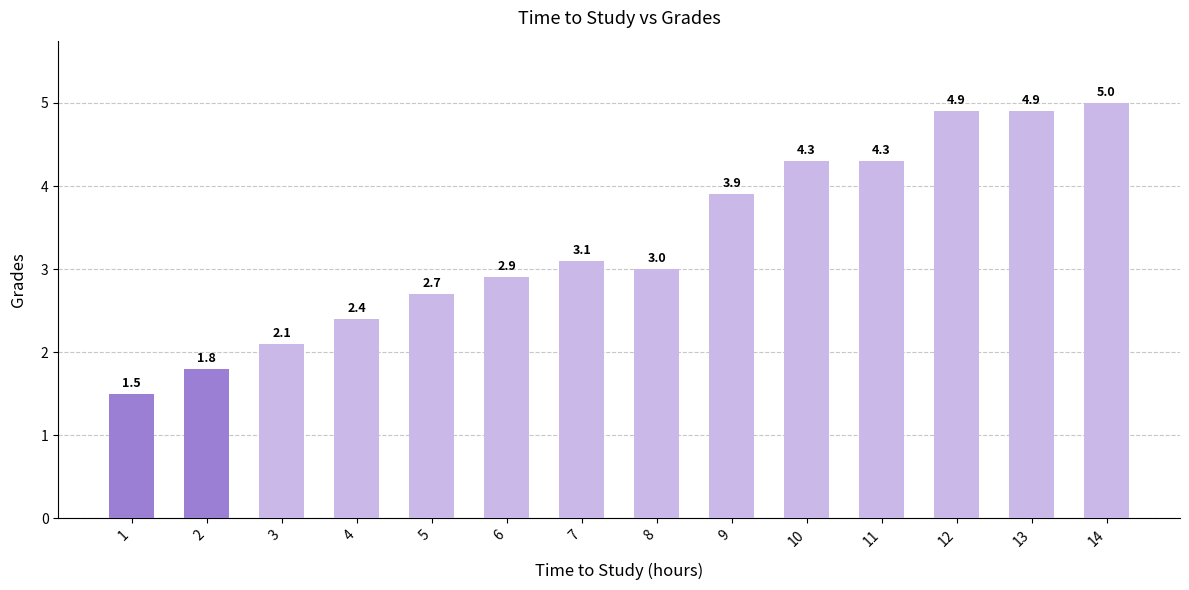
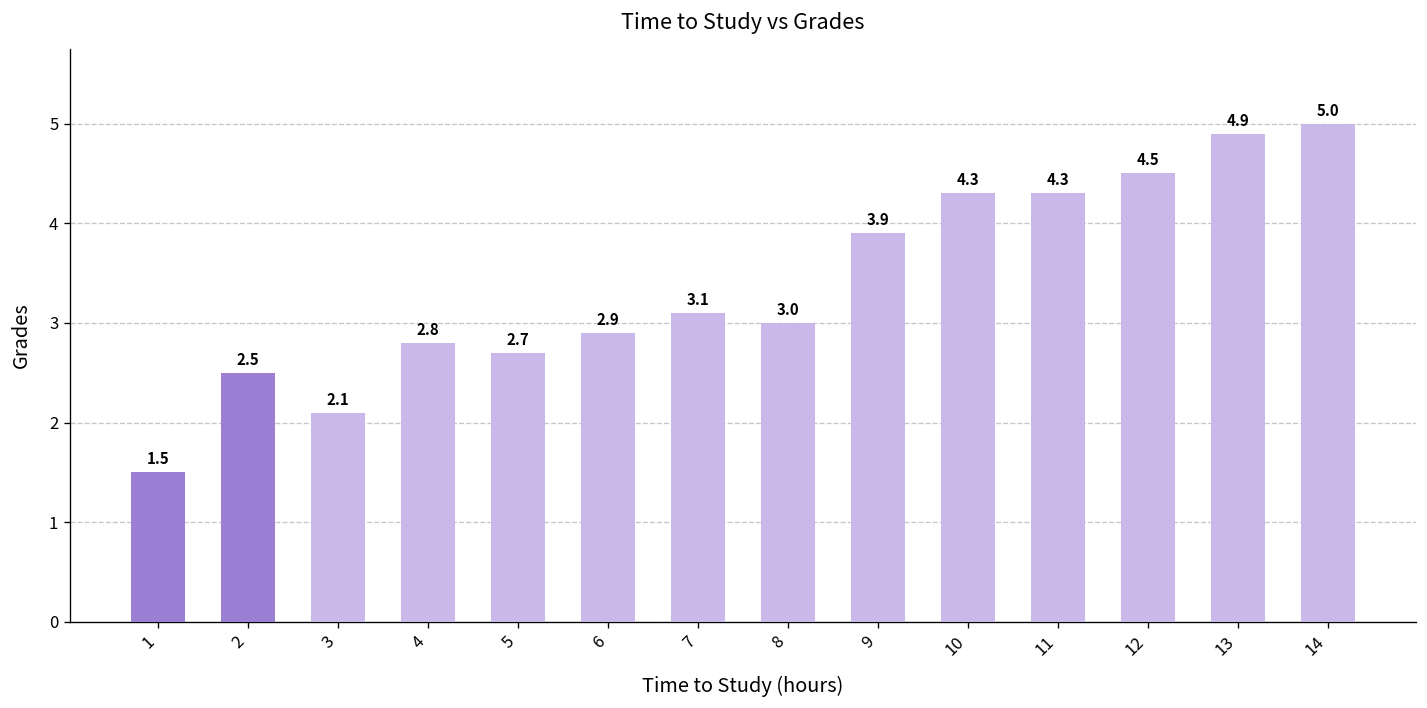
  {
    "1": 1.5,
-   "2": 1.8,
+   "2": 2.5,
    "3": 2.1,
-   "4": 2.4,
+   "4": 2.8,
    "5": 2.7,
    "6": 2.9,
    "7": 3.1,
    "8": 3.0,
    "9": 3.9,
    "10": 4.3,
    "11": 4.3,
-   "12": 4.9,
+   "12": 4.5,
    "13": 4.9,
    "14": 5.0
  }
